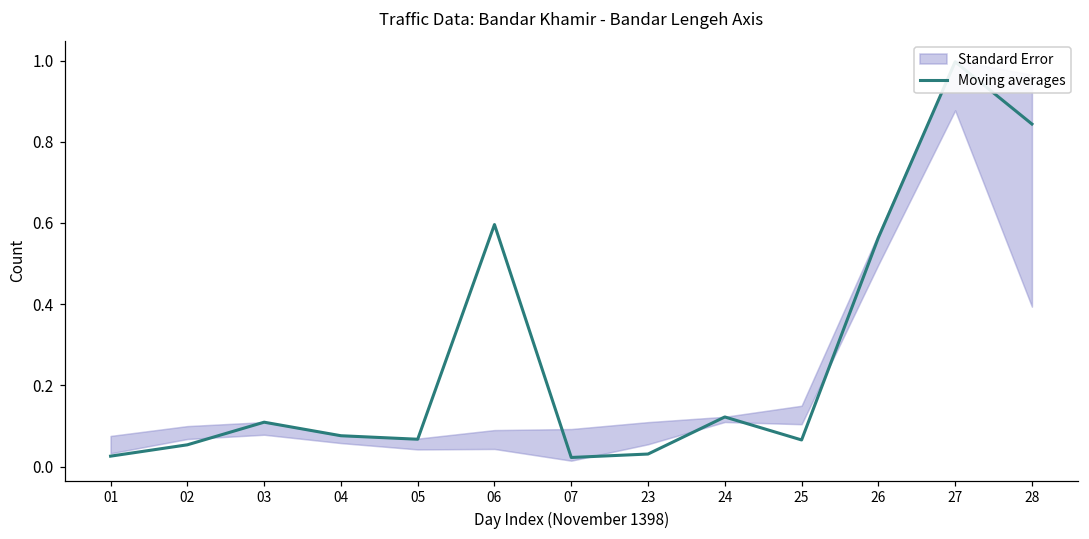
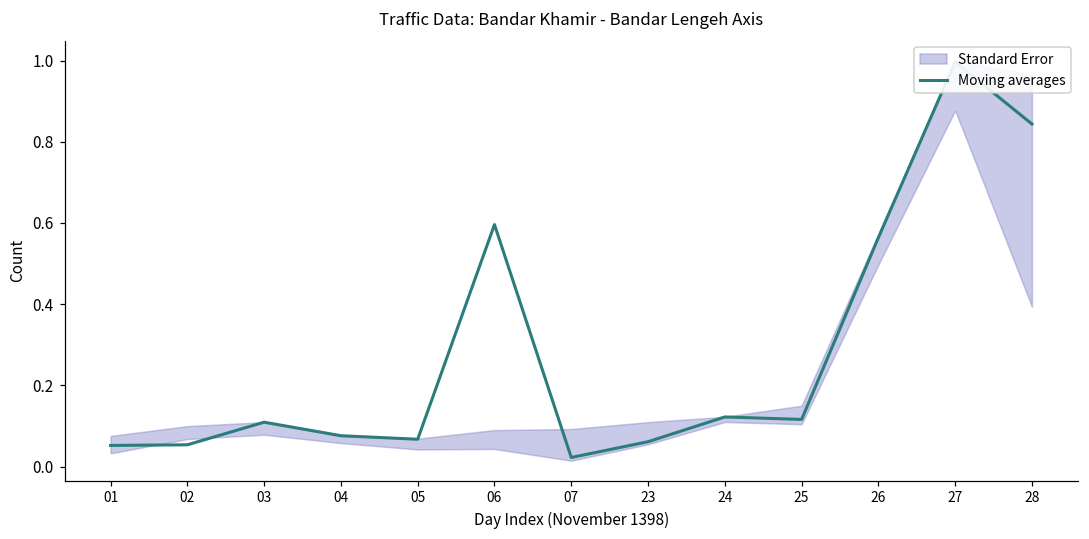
  {
    "Moving averages": {
-     "01": 0.03,
+     "01": 0.05,
      "02": 0.05,
      "06": 0.60,
      "07": 0.02,
-     "23": 0.03,
-     "25": 0.07,
+     "23": 0.06,
+     "25": 0.12,
      "26": 0.56,
      "28": 0.84
    }
  }
